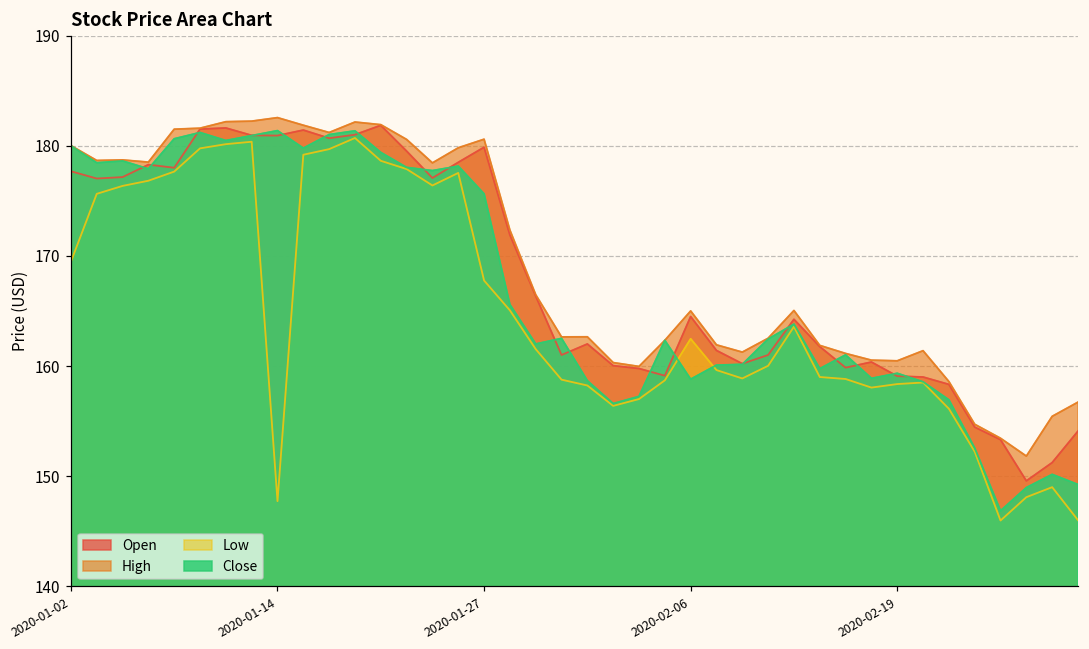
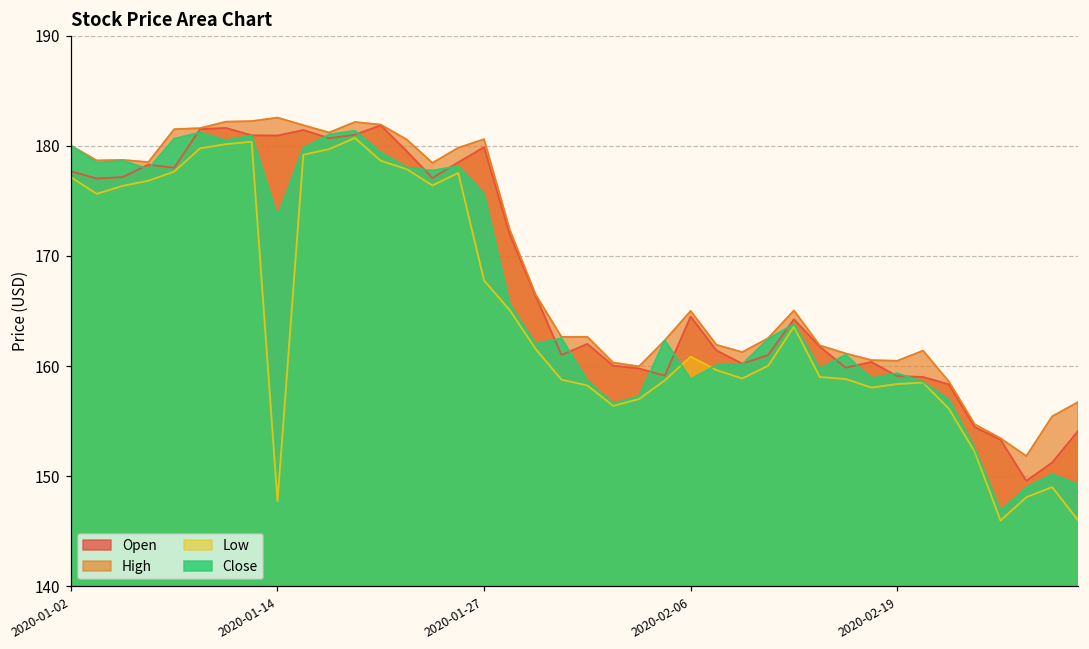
  {
    "Low": {
-     "2020-01-02": 169.5,
+     "2020-01-02": 177.1,
      "2020-01-14": 147.7,
      "2020-01-27": 167.8,
-     "2020-02-06": 162.5,
+     "2020-02-06": 160.9,
      "2020-02-19": 158.4
    },
    "Close": {
-     "2020-01-14": 181.4,
+     "2020-01-14": 173.6,
      "2020-01-27": 175.6,
      "2020-02-06": 158.8,
      "2020-02-19": 159.3
    }
  }
